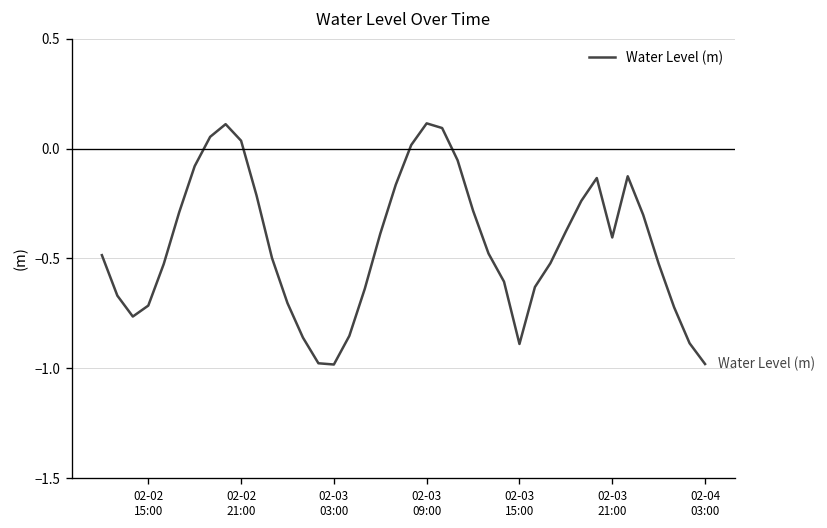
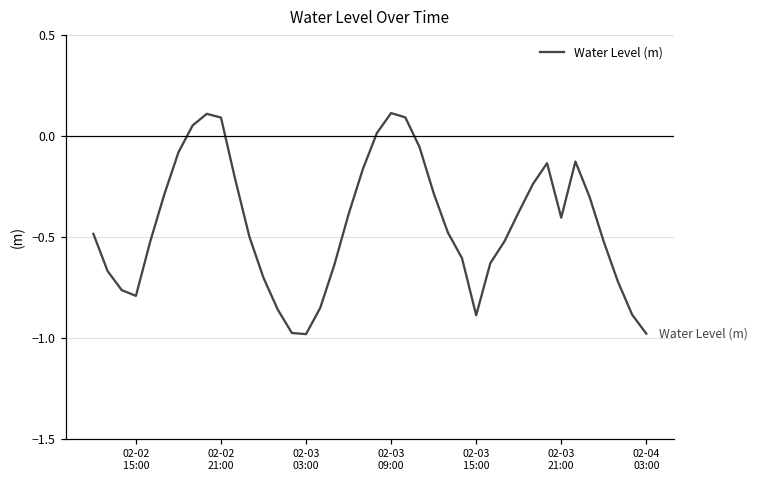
  {
-   "02-02 15:00": -0.71,
-   "02-02 21:00": 0.04,
+   "02-02 15:00": -0.79,
+   "02-02 21:00": 0.09,
    "02-03 03:00": -0.98,
    "02-03 09:00": 0.11,
    "02-03 15:00": -0.89,
    "02-03 21:00": -0.40,
    "02-04 03:00": -0.98
  }
